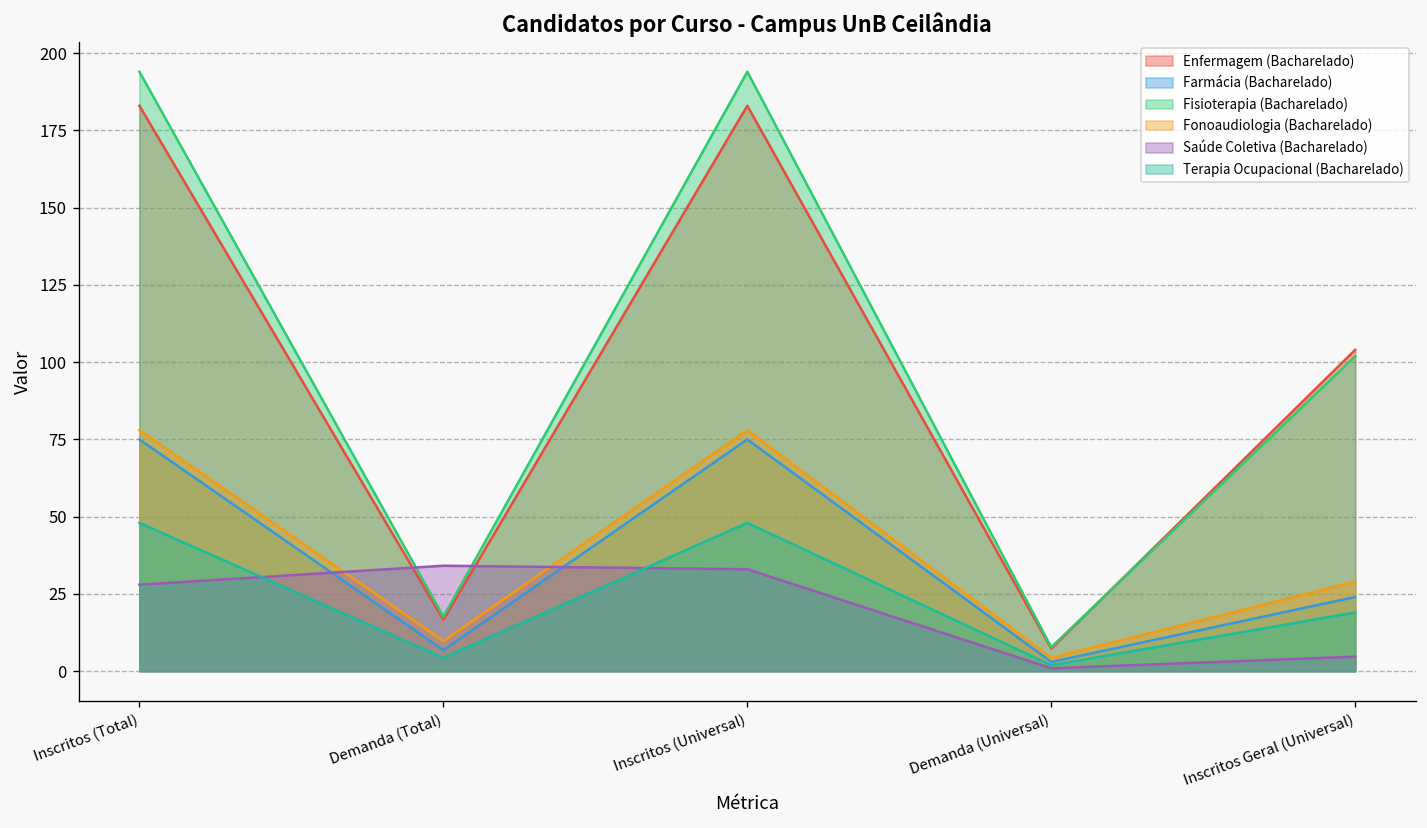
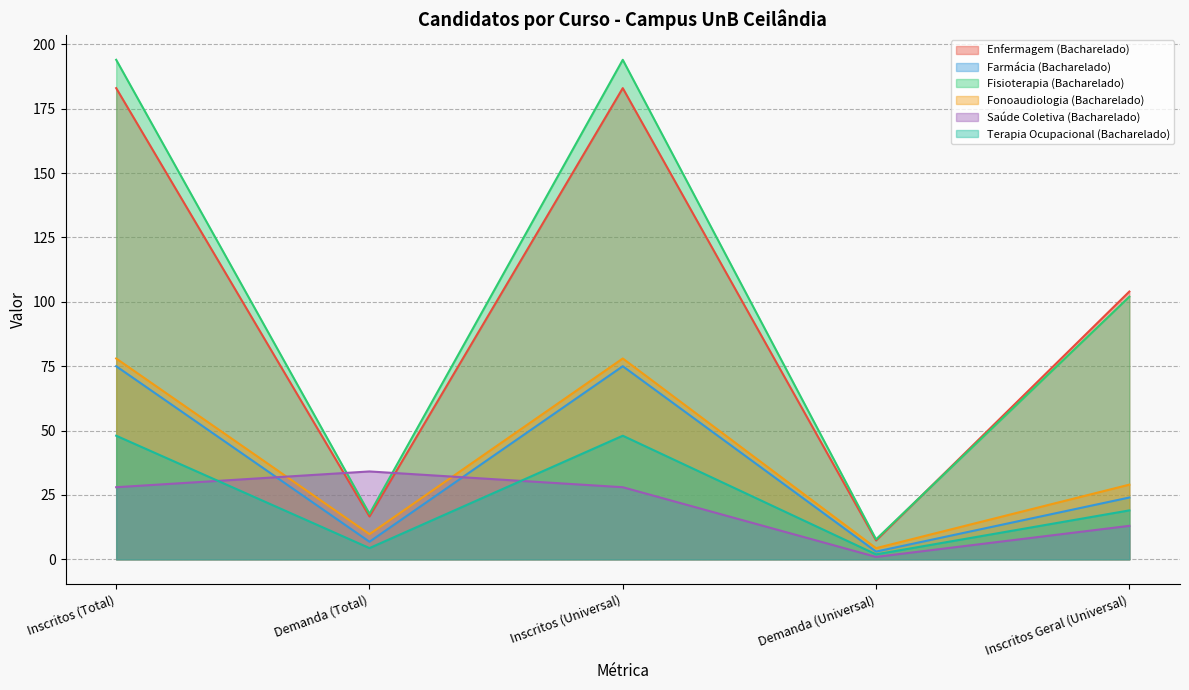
  {
    "Saúde Coletiva (Bacharelado)": {
      "Inscritos (Total)": 28,
      "Demanda (Total)": 34,
-     "Inscritos (Universal)": 33,
-     "Inscritos Geral (Universal)": 5
+     "Inscritos (Universal)": 28,
+     "Inscritos Geral (Universal)": 13
    }
  }
